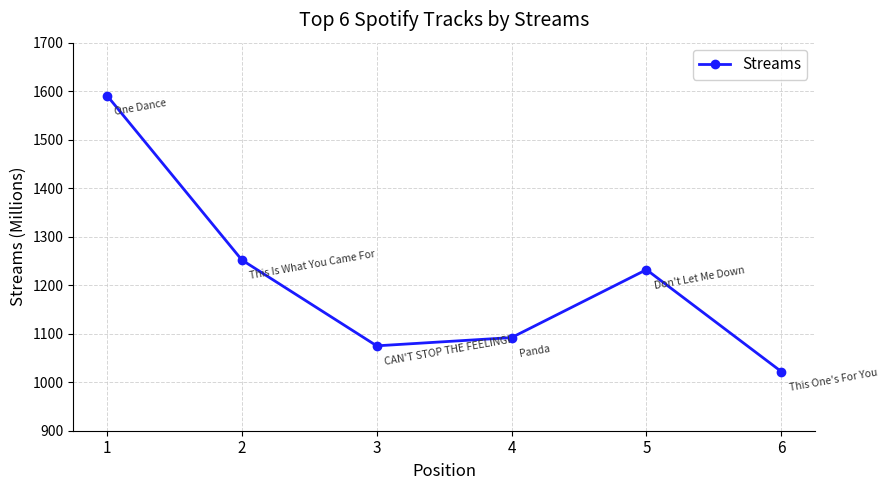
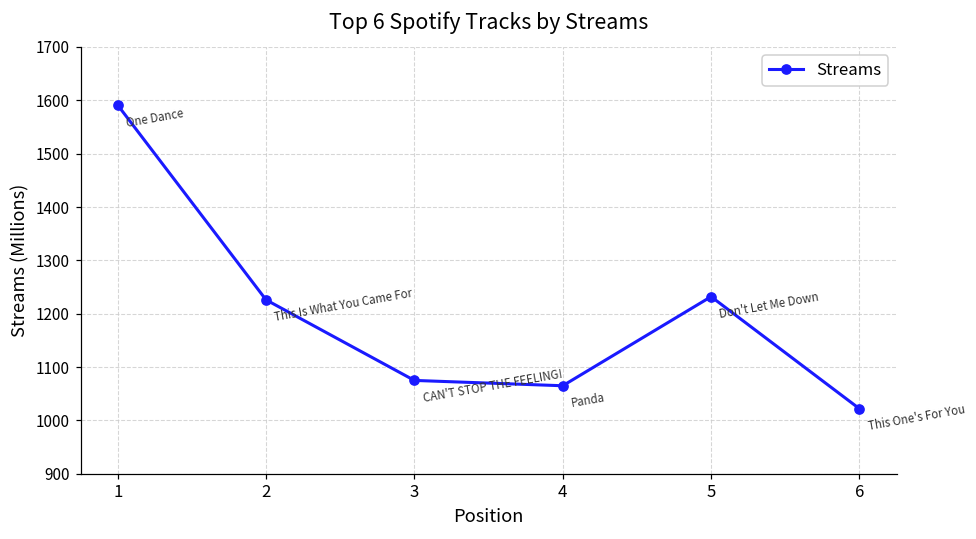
  {
    "1": 1590,
-   "2": 1250,
+   "2": 1230,
    "3": 1080,
-   "4": 1090,
+   "4": 1070,
    "5": 1230,
    "6": 1020
  }
